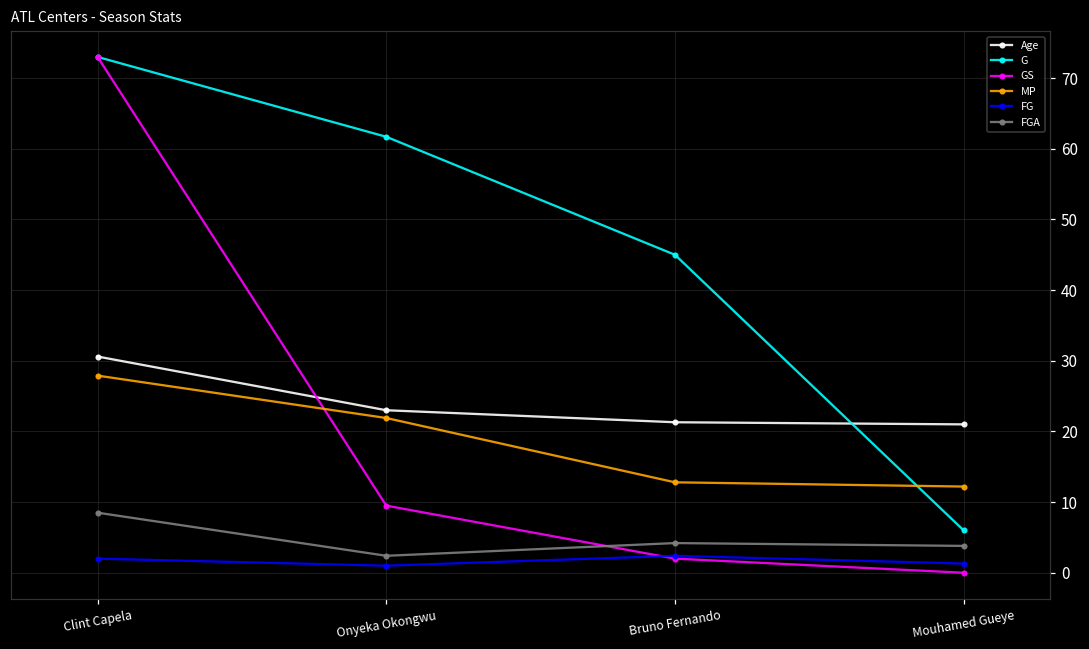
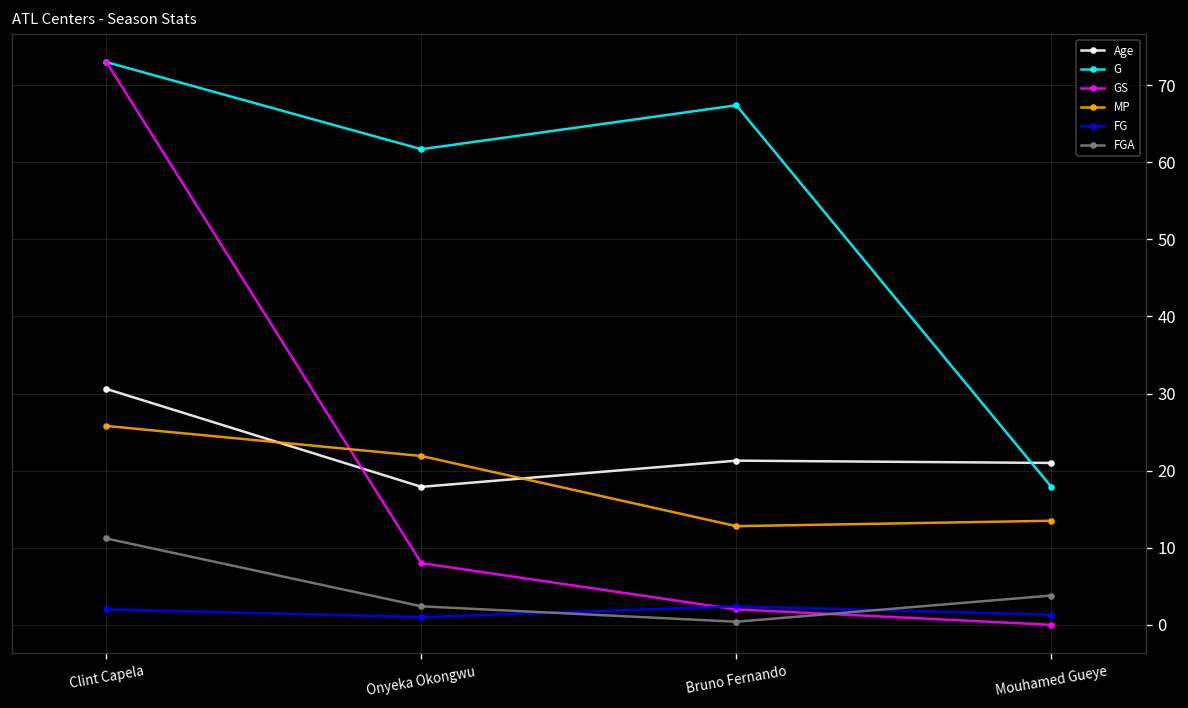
  {
    "Age": {
      "Clint Capela": 31,
-     "Onyeka Okongwu": 23,
+     "Onyeka Okongwu": 18,
      "Bruno Fernando": 21,
      "Mouhamed Gueye": 21
    },
    "G": {
      "Onyeka Okongwu": 62,
-     "Bruno Fernando": 45,
-     "Mouhamed Gueye": 6
+     "Bruno Fernando": 67,
+     "Mouhamed Gueye": 18
    },
    "GS": {
-     "Onyeka Okongwu": 10,
+     "Onyeka Okongwu": 8,
      "Mouhamed Gueye": 0
    },
    "MP": {
-     "Clint Capela": 28,
+     "Clint Capela": 26,
      "Onyeka Okongwu": 22,
      "Bruno Fernando": 13,
-     "Mouhamed Gueye": 12
+     "Mouhamed Gueye": 14
    },
    "FG": {
      "Clint Capela": 2,
      "Onyeka Okongwu": 1,
      "Mouhamed Gueye": 1
    },
    "FGA": {
-     "Clint Capela": 9,
+     "Clint Capela": 11,
      "Onyeka Okongwu": 2,
-     "Bruno Fernando": 4,
+     "Bruno Fernando": 0,
      "Mouhamed Gueye": 4
    }
  }
